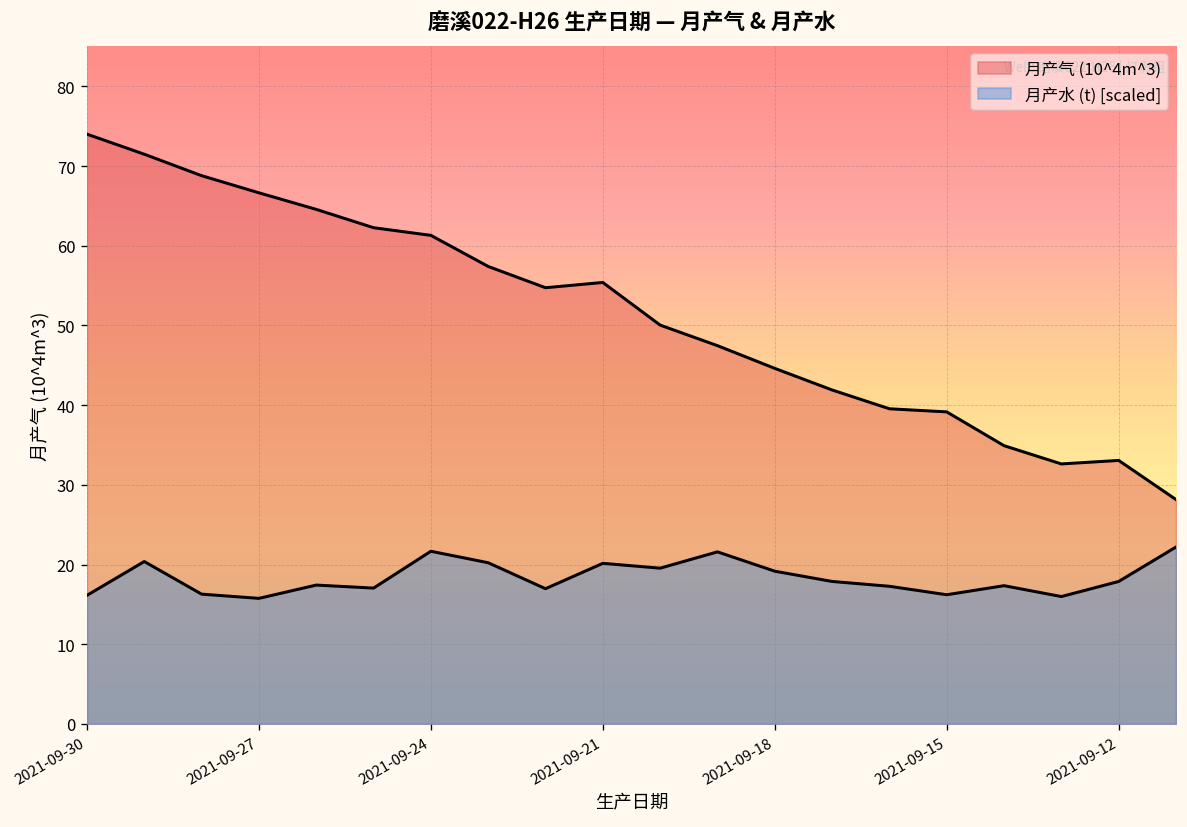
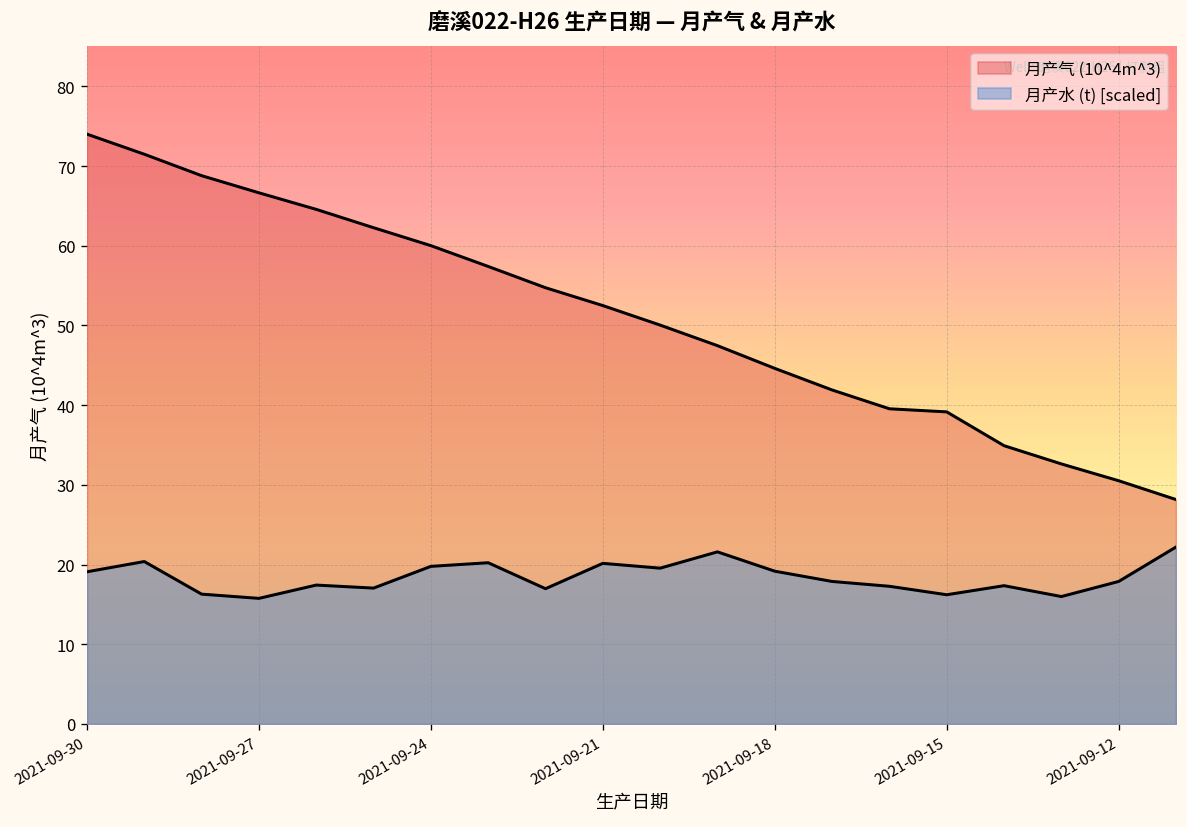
  {
    "月产气 (10^4m^3)": {
      "2021-09-30": 74,
      "2021-09-27": 67,
-     "2021-09-24": 61,
-     "2021-09-21": 55,
+     "2021-09-24": 60,
+     "2021-09-21": 53,
      "2021-09-18": 45,
      "2021-09-15": 39,
-     "2021-09-12": 33
+     "2021-09-12": 31
    },
    "月产水 (t) [scaled]": {
-     "2021-09-30": 16,
+     "2021-09-30": 19,
      "2021-09-27": 16,
-     "2021-09-24": 22,
+     "2021-09-24": 20,
      "2021-09-21": 20,
      "2021-09-18": 19,
      "2021-09-15": 16,
      "2021-09-12": 18
    }
  }
